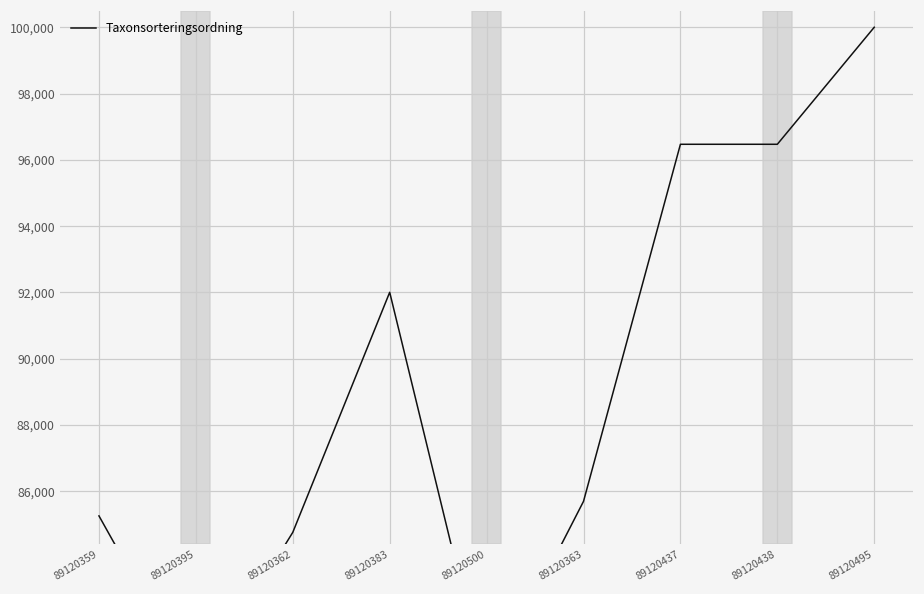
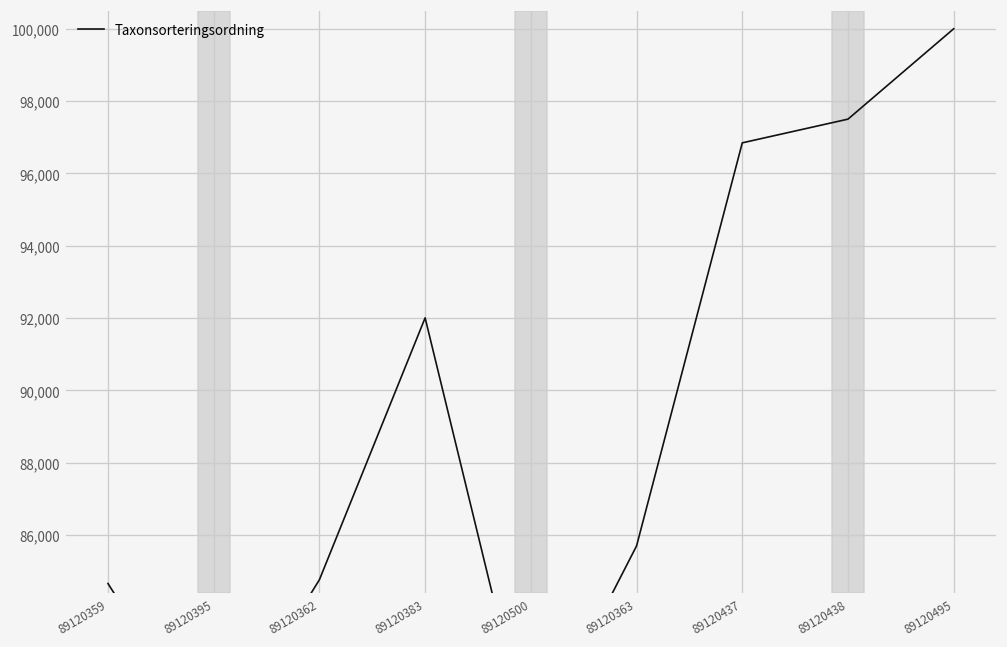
  {
-   "89120359": "85,300",
+   "89120359": "84,700",
    "89120362": "84,800",
    "89120383": "92,000",
    "89120363": "85,700",
-   "89120437": "96,500",
-   "89120438": "96,500",
+   "89120437": "96,800",
+   "89120438": "97,500",
    "89120495": "100,000"
  }
